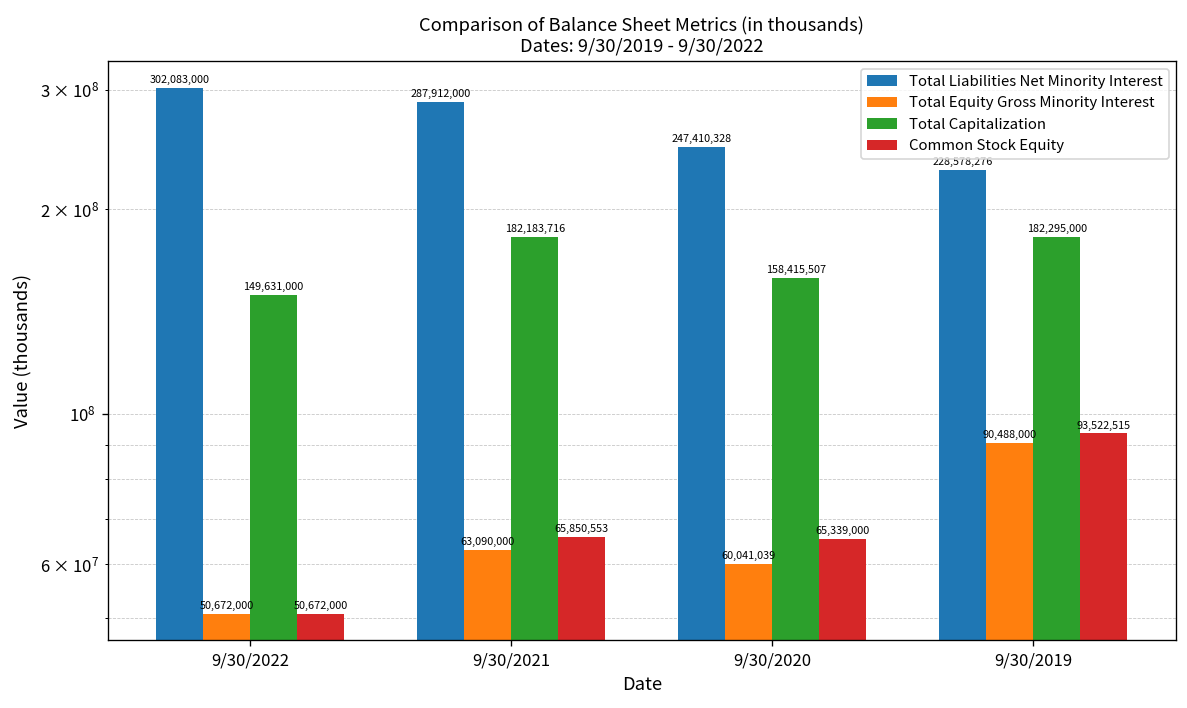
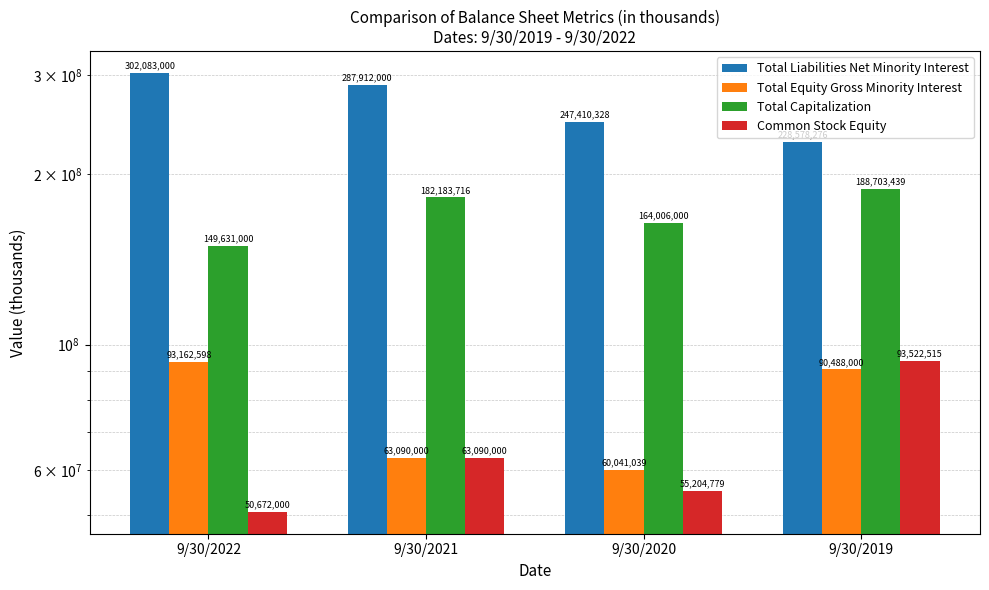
  {
    "Total Liabilities Net Minority Interest": {
      "9/30/2022": "302,083,000",
      "9/30/2021": "287,912,000",
      "9/30/2020": "247,410,328"
    },
    "Total Equity Gross Minority Interest": {
-     "9/30/2022": "50,672,000",
+     "9/30/2022": "93,162,598",
      "9/30/2021": "63,090,000",
      "9/30/2020": "60,041,039",
      "9/30/2019": "90,488,000"
    },
    "Total Capitalization": {
      "9/30/2022": "149,631,000",
      "9/30/2021": "182,183,716",
-     "9/30/2020": "158,415,507",
-     "9/30/2019": "182,295,000"
+     "9/30/2020": "164,006,000",
+     "9/30/2019": "188,703,439"
    },
    "Common Stock Equity": {
      "9/30/2022": "50,672,000",
-     "9/30/2021": "65,850,553",
-     "9/30/2020": "65,339,000",
+     "9/30/2021": "63,090,000",
+     "9/30/2020": "55,204,779",
      "9/30/2019": "93,522,515"
    }
  }
